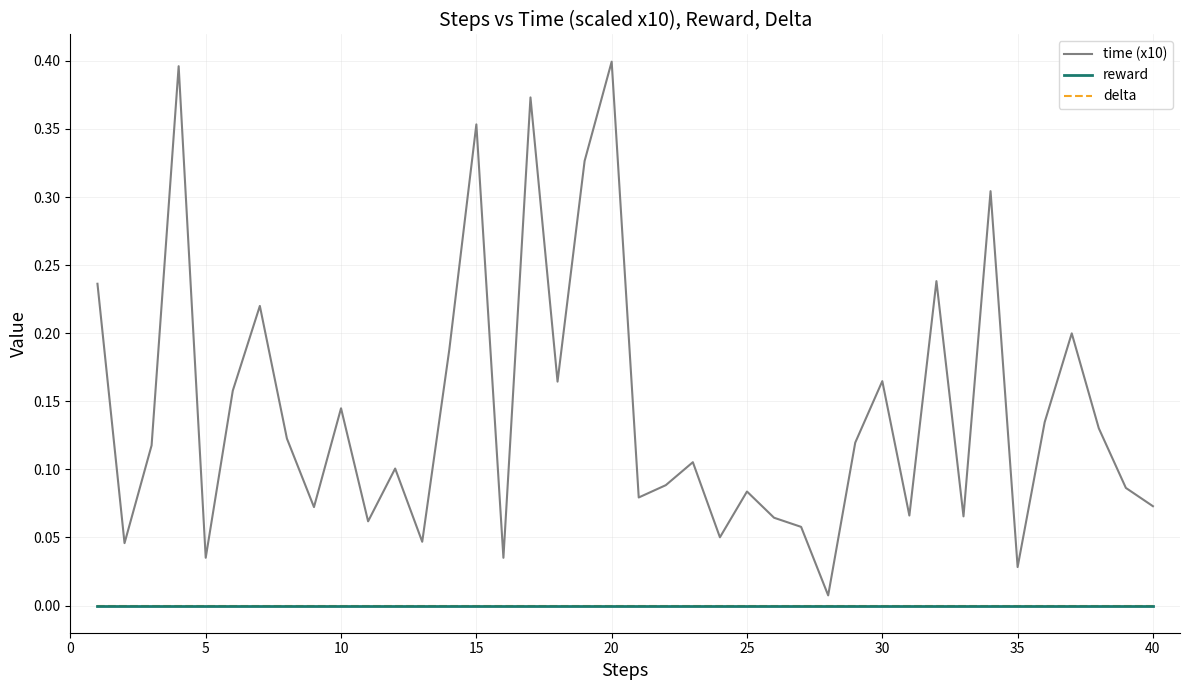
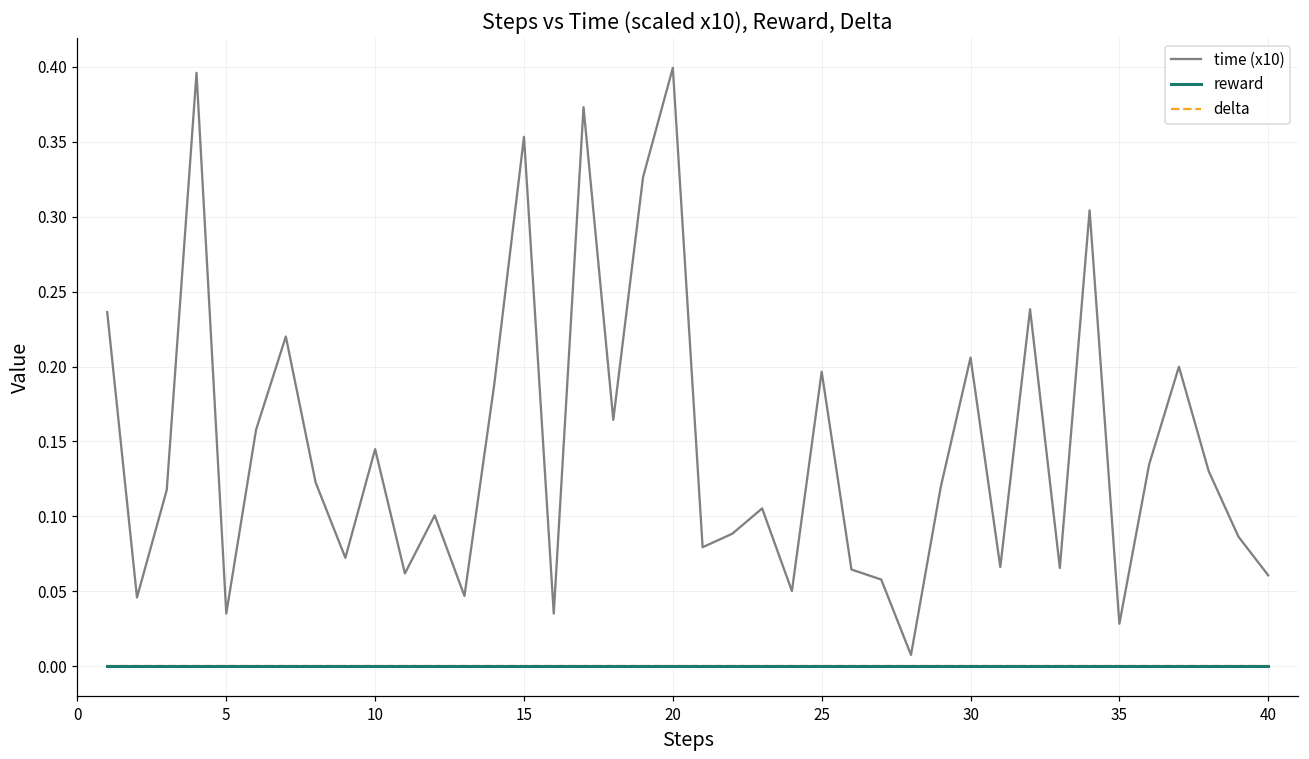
  {
    "time (x10)": {
      "5": 0.035,
      "10": 0.145,
      "15": 0.353,
      "20": 0.399,
-     "25": 0.084,
-     "30": 0.165,
+     "25": 0.197,
+     "30": 0.206,
      "35": 0.028,
-     "40": 0.073
+     "40": 0.061
    },
    "delta": {
      "5": 0.000,
      "10": 0.000,
      "15": 0.000,
      "20": 0.000,
      "25": 0.000,
      "30": 0.000,
      "35": 0.000,
      "40": 0.000
    }
  }
